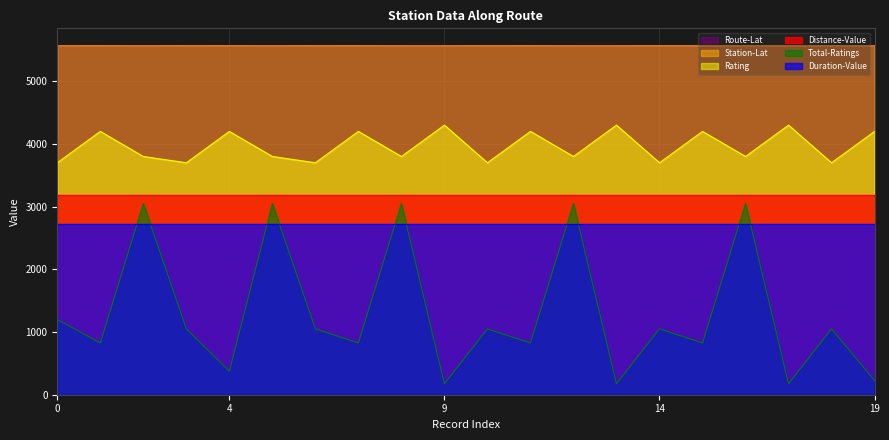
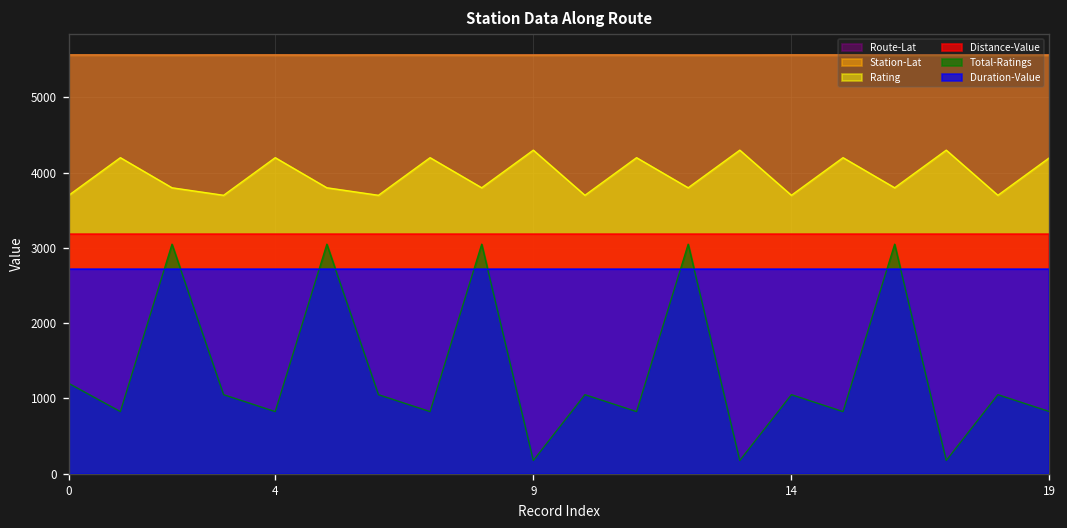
  {
    "Distance-Value": {
      "0": 3200,
      "4": 3200,
      "9": 3200,
      "14": 3200,
      "19": 3200
    },
    "Total-Ratings": {
      "0": 1200,
-     "4": 400,
+     "4": 800,
      "9": 200,
      "14": 1100,
-     "19": 200
+     "19": 800
    },
    "Duration-Value": {
      "0": 2700,
      "4": 2700,
      "9": 2700,
      "14": 2700,
      "19": 2700
    }
  }
